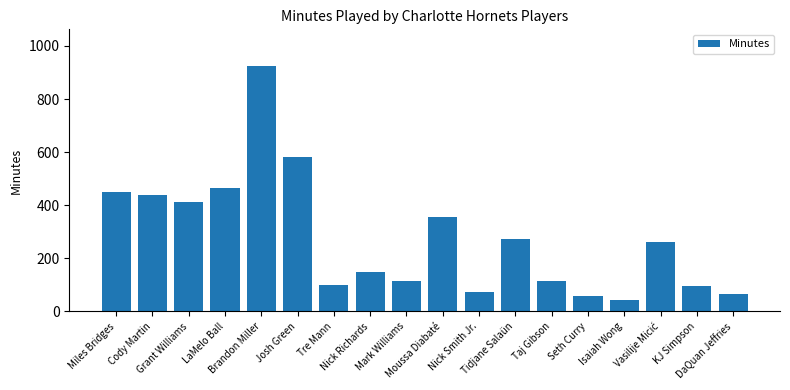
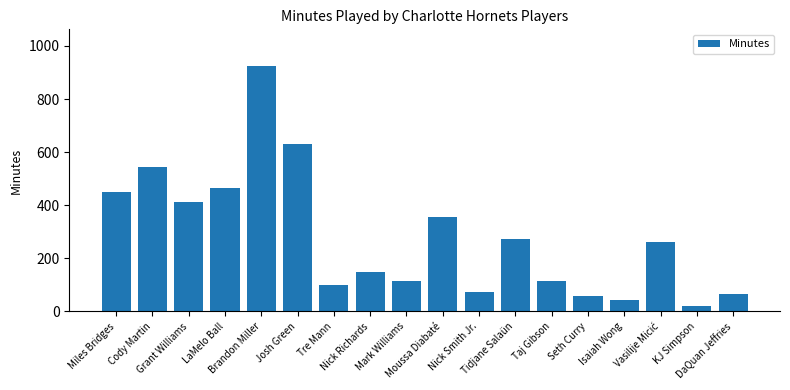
  {
    "Miles Bridges": 450,
-   "Cody Martin": 440,
+   "Cody Martin": 540,
    "Grant Williams": 410,
    "LaMelo Ball": 470,
    "Brandon Miller": 920,
-   "Josh Green": 580,
+   "Josh Green": 630,
    "Tre Mann": 100,
    "Nick Richards": 150,
    "Mark Williams": 120,
    "Moussa Diabaté": 360,
    "Nick Smith Jr.": 70,
    "Tidjane Salaün": 270,
    "Taj Gibson": 110,
    "Seth Curry": 60,
    "Isaiah Wong": 40,
    "Vasilije Micić": 260,
-   "KJ Simpson": 100,
+   "KJ Simpson": 20,
    "DaQuan Jeffries": 70
  }
